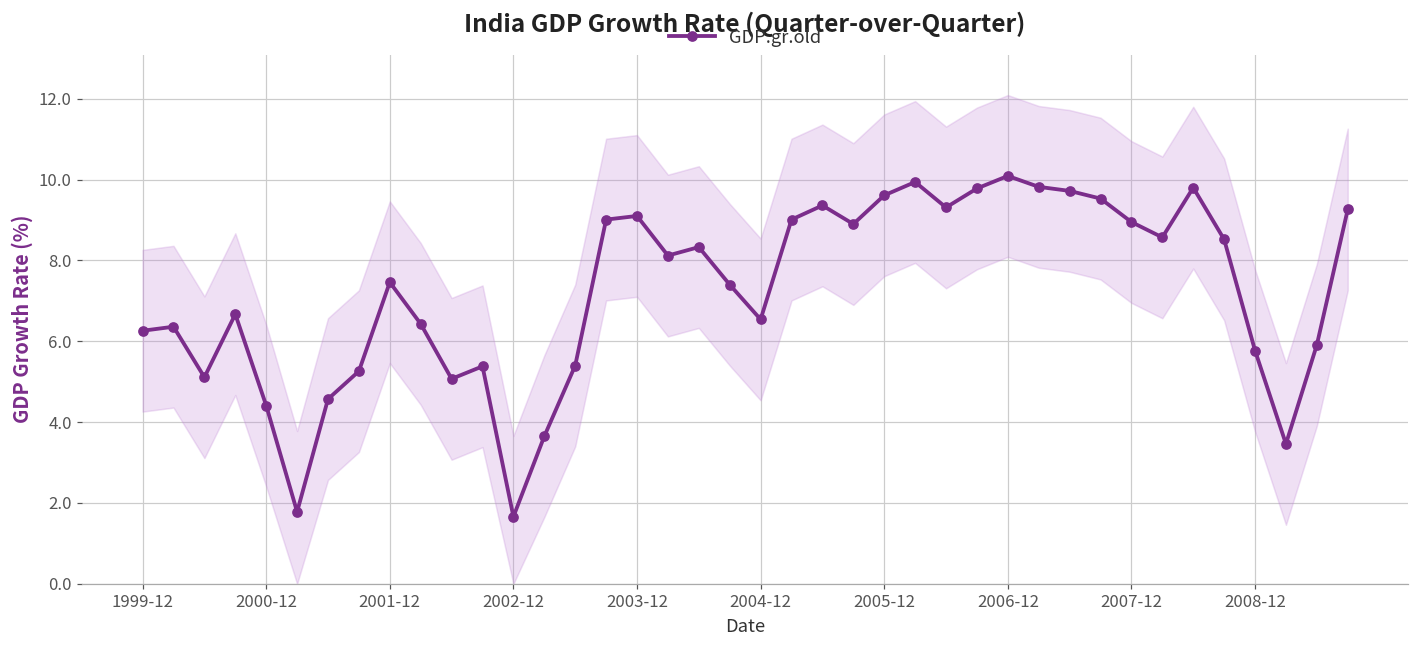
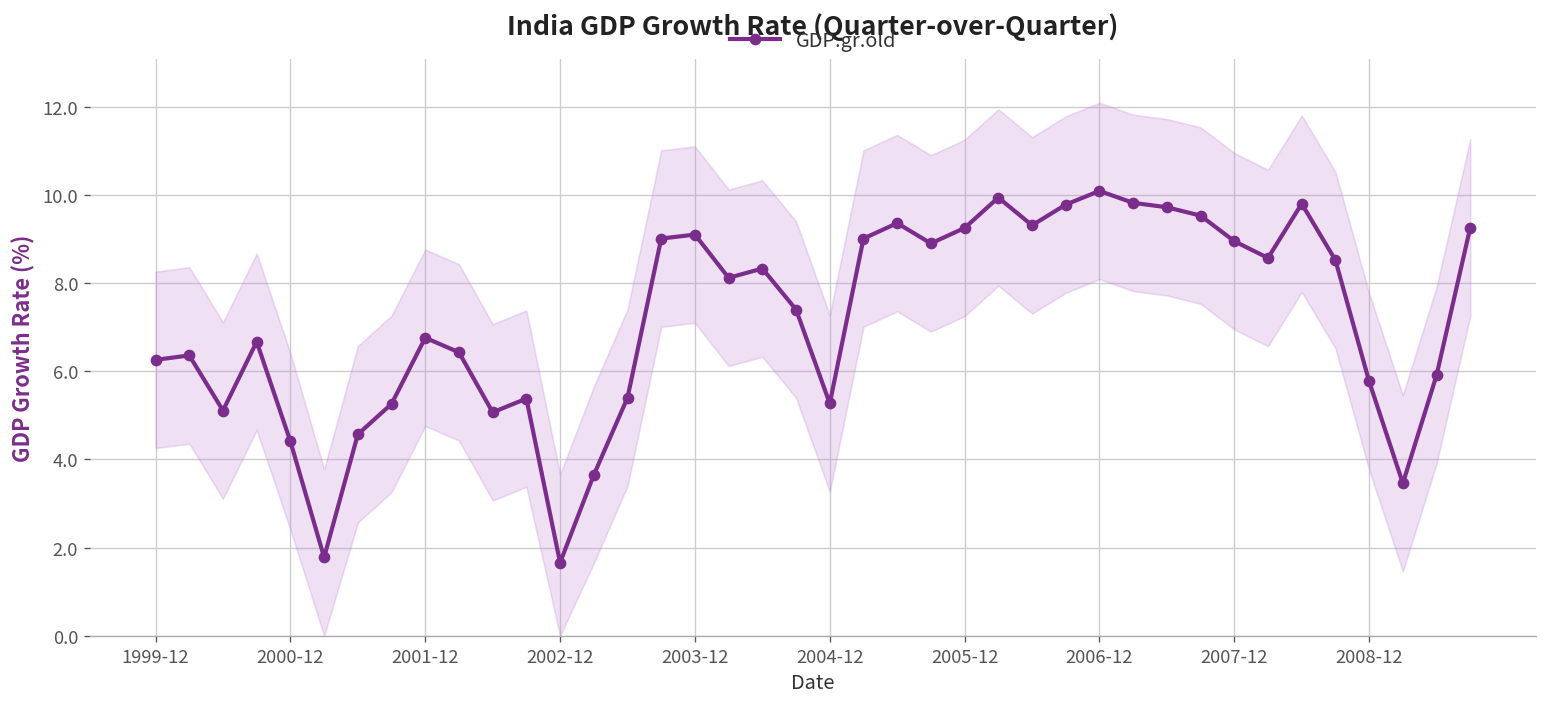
  {
    "GDP.gr.old": {
      "1999-12": 6.3,
      "2000-12": 4.4,
-     "2001-12": 7.5,
+     "2001-12": 6.8,
      "2002-12": 1.7,
      "2003-12": 9.1,
-     "2004-12": 6.5,
-     "2005-12": 9.6,
+     "2004-12": 5.3,
+     "2005-12": 9.3,
      "2006-12": 10.1,
      "2007-12": 9.0,
      "2008-12": 5.8
    }
  }
